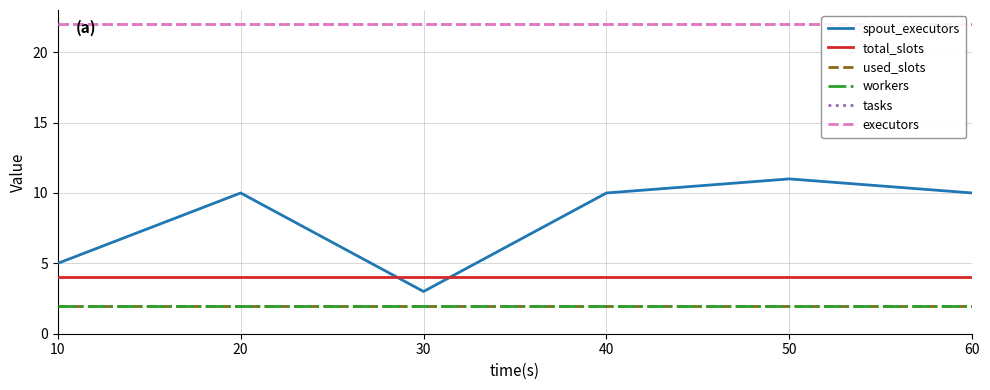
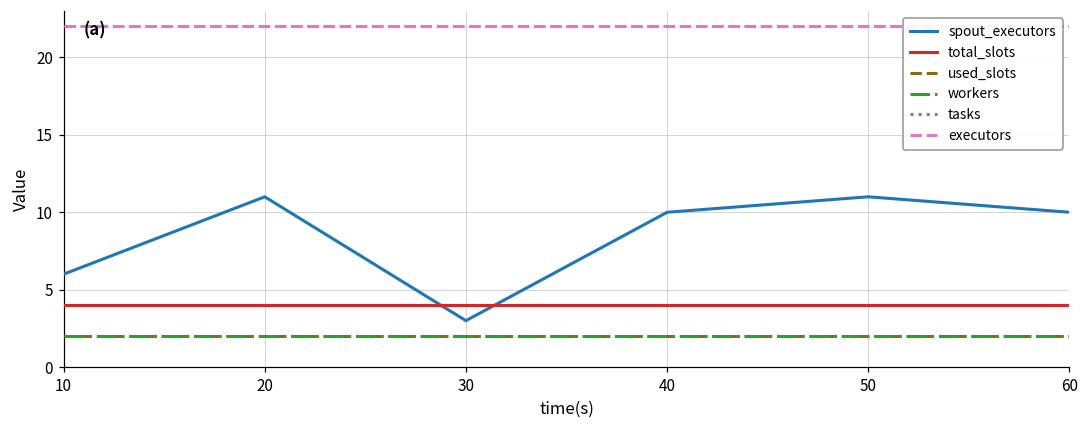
  {
    "spout_executors": {
-     "10": 5,
-     "20": 10,
+     "10": 6,
+     "20": 11,
      "30": 3,
      "40": 10,
      "50": 11,
      "60": 10
    },
    "total_slots": {
      "10": 4,
      "20": 4,
      "30": 4,
      "40": 4,
      "50": 4,
      "60": 4
    },
    "workers": {
      "10": 2,
      "20": 2,
      "30": 2,
      "40": 2,
      "50": 2,
      "60": 2
    },
    "executors": {
      "10": 22,
      "20": 22,
      "30": 22,
      "40": 22,
      "50": 22,
      "60": 22
    }
  }
